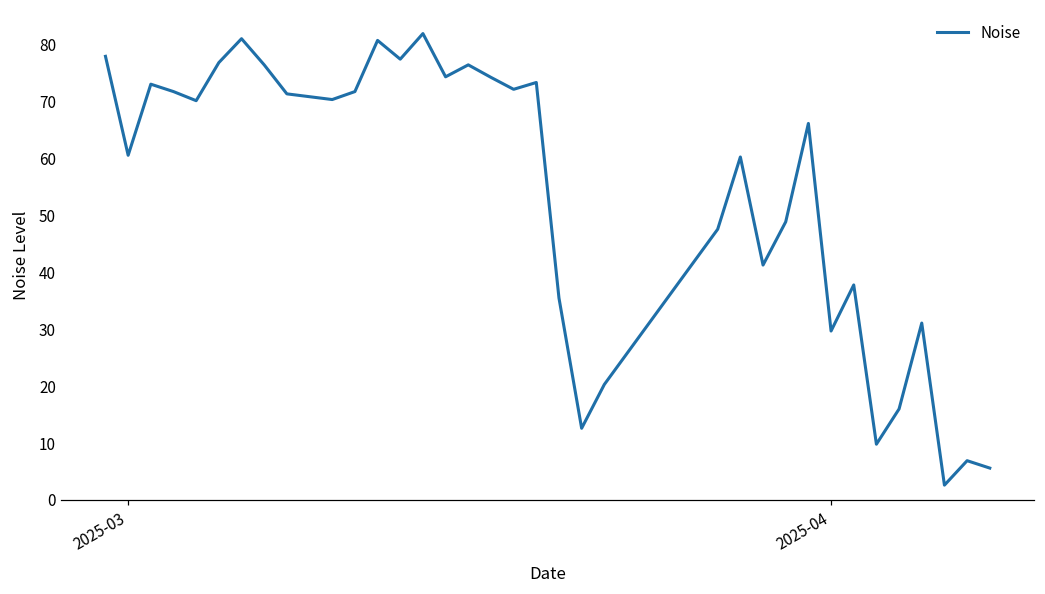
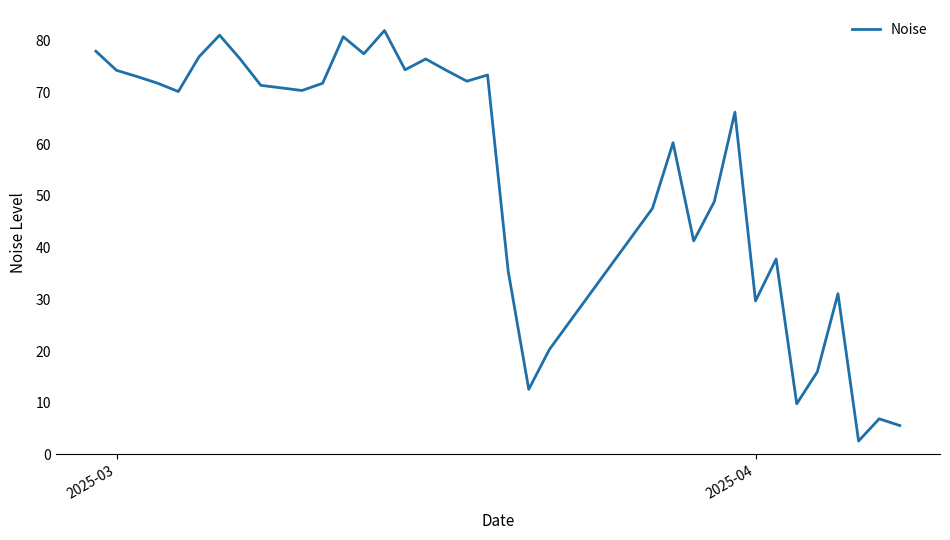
  {
-   "2025-03": 61,
+   "2025-03": 74,
    "2025-04": 30
  }
